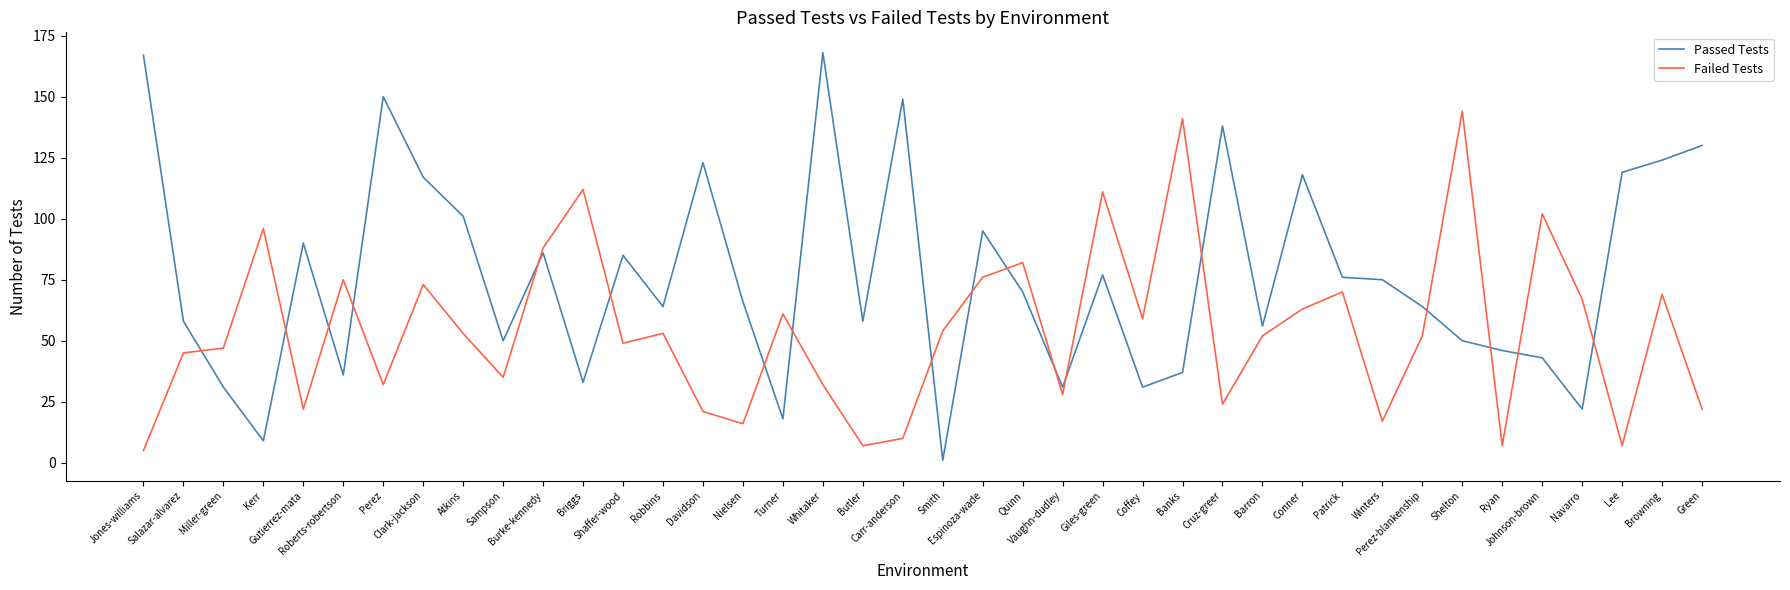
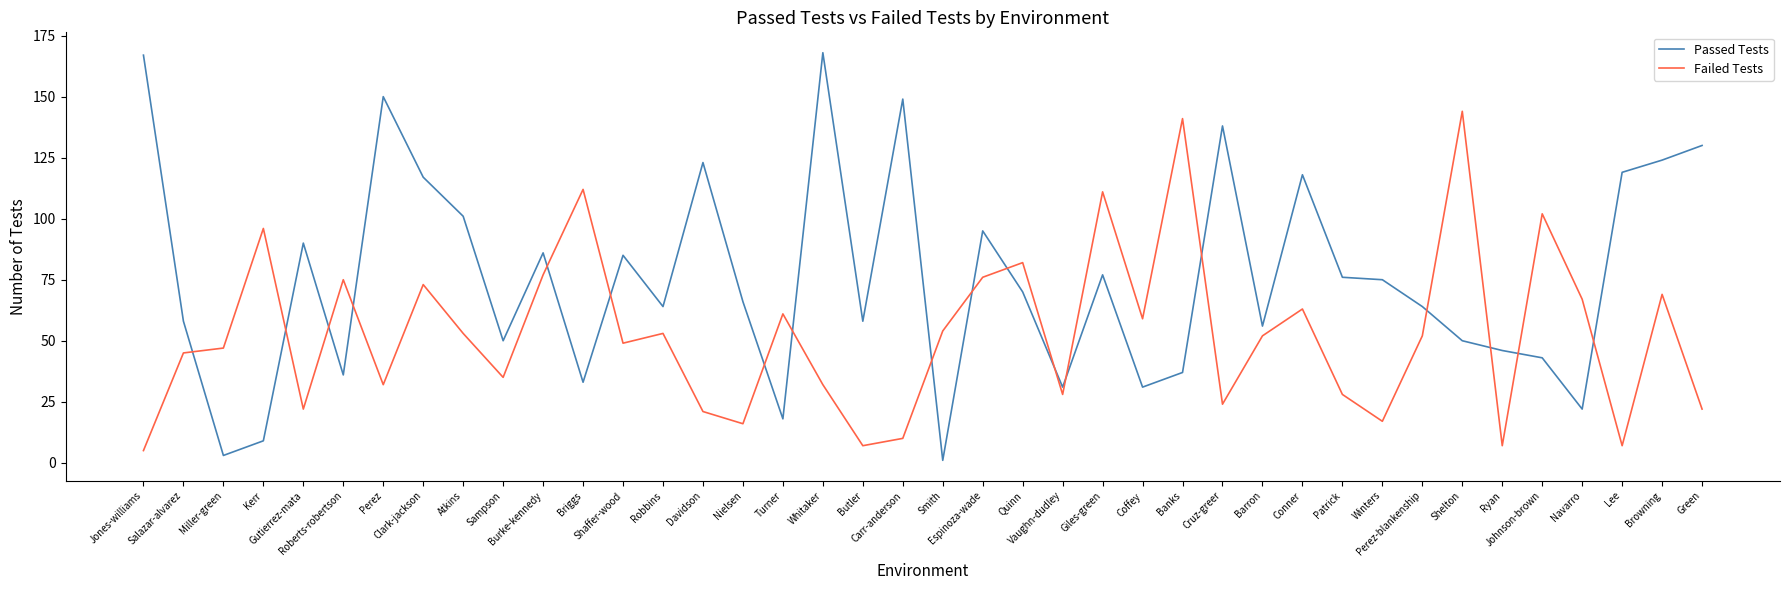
  {
    "Passed Tests": {
      "Jones-williams": 167,
      "Salazar-alvarez": 58,
-     "Miller-green": 31,
+     "Miller-green": 3,
      "Kerr": 9,
      "Gutierrez-mata": 90,
      "Roberts-robertson": 36,
      "Perez": 150,
      "Clark-jackson": 117,
      "Atkins": 101,
      "Sampson": 50,
      "Burke-kennedy": 86,
      "Briggs": 33,
      "Shaffer-wood": 85,
      "Robbins": 64,
      "Davidson": 123,
      "Nielsen": 66,
      "Turner": 18,
      "Whitaker": 168,
      "Butler": 58,
      "Carr-anderson": 149,
      "Smith": 1,
      "Espinoza-wade": 95,
      "Quinn": 70,
      "Vaughn-dudley": 31,
      "Giles-green": 77,
      "Coffey": 31,
      "Banks": 37,
      "Cruz-greer": 138,
      "Barron": 56,
      "Conner": 118,
      "Patrick": 76,
      "Winters": 75,
      "Perez-blankenship": 64,
      "Shelton": 50,
      "Ryan": 46,
      "Johnson-brown": 43,
      "Navarro": 22,
      "Lee": 119,
      "Browning": 124,
      "Green": 130
    },
    "Failed Tests": {
      "Jones-williams": 5,
      "Salazar-alvarez": 45,
      "Miller-green": 47,
      "Kerr": 96,
      "Gutierrez-mata": 22,
      "Roberts-robertson": 75,
      "Perez": 32,
      "Clark-jackson": 73,
      "Atkins": 53,
      "Sampson": 35,
-     "Burke-kennedy": 88,
+     "Burke-kennedy": 77,
      "Briggs": 112,
      "Shaffer-wood": 49,
      "Robbins": 53,
      "Davidson": 21,
      "Nielsen": 16,
      "Turner": 61,
      "Whitaker": 32,
      "Butler": 7,
      "Carr-anderson": 10,
      "Smith": 54,
      "Espinoza-wade": 76,
      "Quinn": 82,
      "Vaughn-dudley": 28,
      "Giles-green": 111,
      "Coffey": 59,
      "Banks": 141,
      "Cruz-greer": 24,
      "Barron": 52,
      "Conner": 63,
-     "Patrick": 70,
+     "Patrick": 28,
      "Winters": 17,
      "Perez-blankenship": 52,
      "Shelton": 144,
      "Ryan": 7,
      "Johnson-brown": 102,
      "Navarro": 67,
      "Lee": 7,
      "Browning": 69,
      "Green": 22
    }
  }
